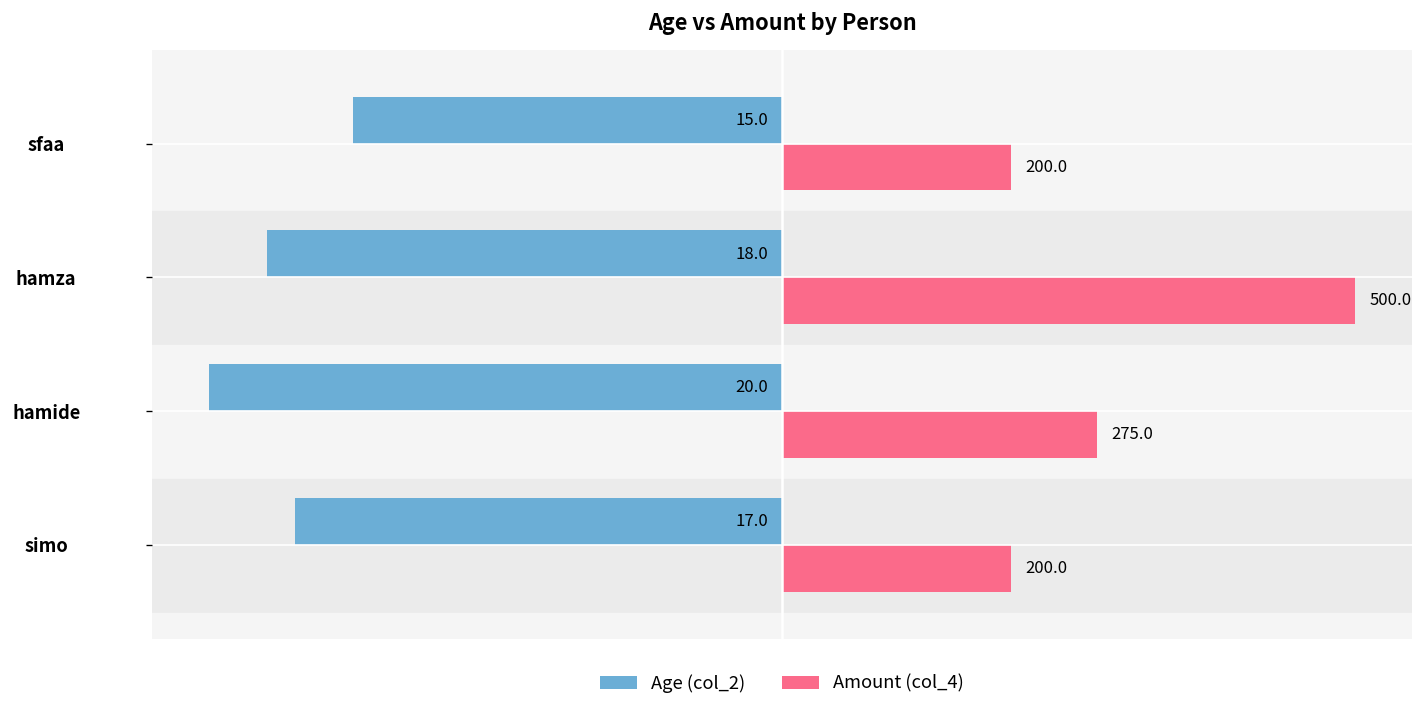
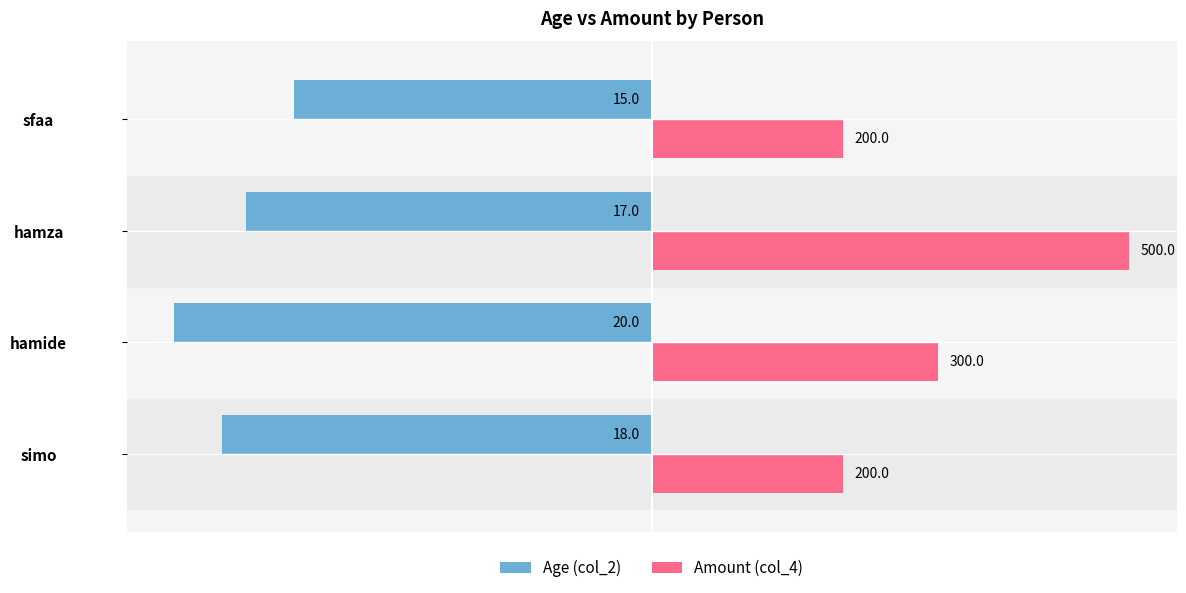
  {
    "Age (col_2)": {
-     "hamza": 18.0,
-     "simo": 17.0
+     "hamza": 17.0,
+     "simo": 18.0
    },
    "Amount (col_4)": {
-     "hamide": 275.0
+     "hamide": 300.0
    }
  }
